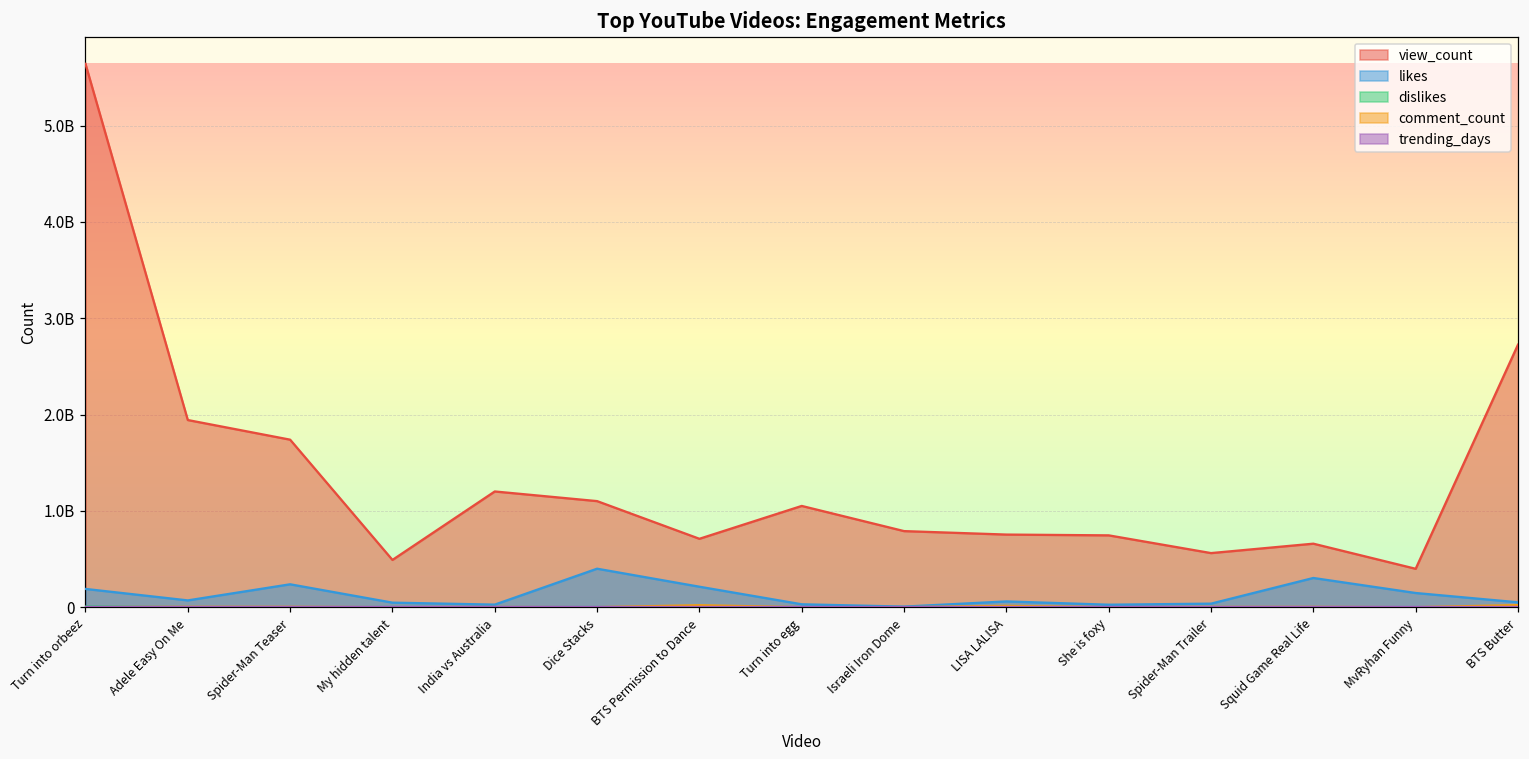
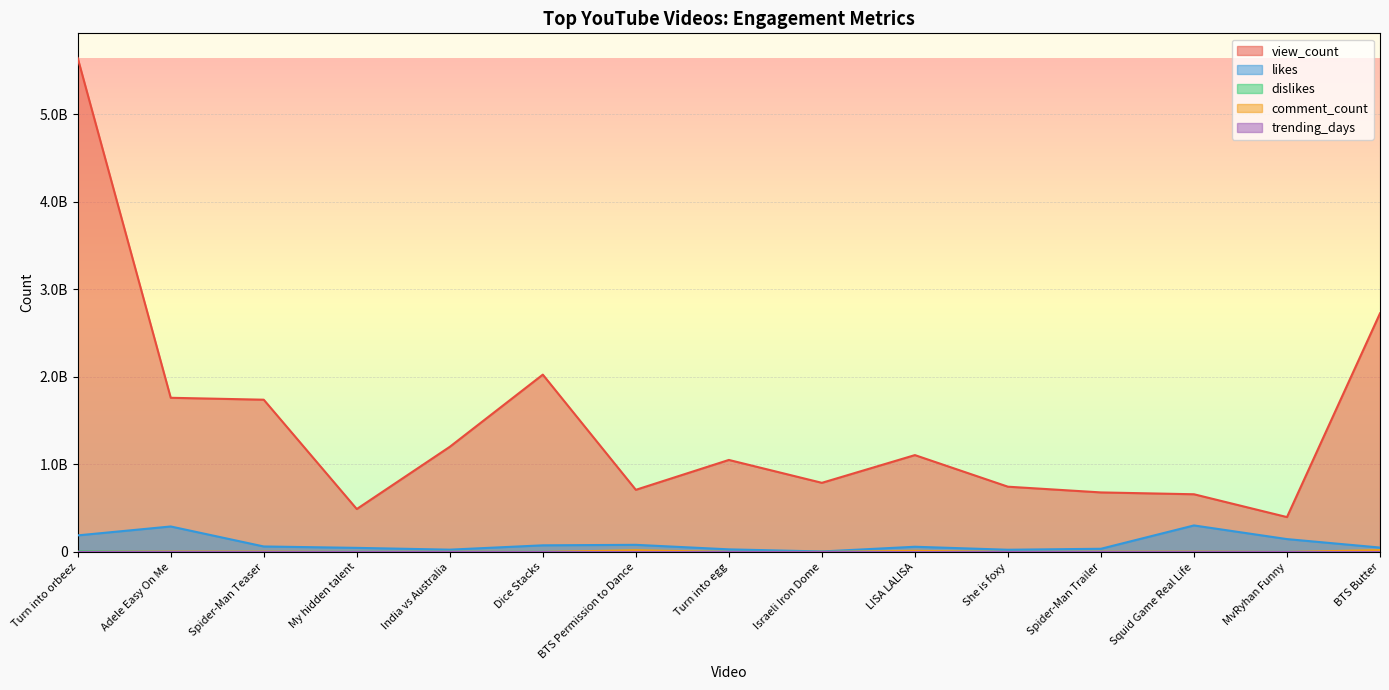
  {
    "view_count": {
      "Turn into orbeez": 5600000000,
-     "Adele Easy On Me": 1900000000,
+     "Adele Easy On Me": 1800000000,
      "Spider-Man Teaser": 1700000000,
      "My hidden talent": 500000000,
      "India vs Australia": 1200000000,
-     "Dice Stacks": 1100000000,
+     "Dice Stacks": 2000000000,
      "BTS Permission to Dance": 700000000,
      "Turn into egg": 1100000000,
      "Israeli Iron Dome": 800000000,
-     "LISA LALISA": 800000000,
+     "LISA LALISA": 1100000000,
      "She is foxy": 700000000,
-     "Spider-Man Trailer": 600000000,
+     "Spider-Man Trailer": 700000000,
      "Squid Game Real Life": 700000000,
      "MvRyhan Funny": 400000000,
      "BTS Butter": 2700000000
    },
    "likes": {
      "Turn into orbeez": 200000000,
-     "Adele Easy On Me": 100000000,
-     "Spider-Man Teaser": 200000000,
+     "Adele Easy On Me": 300000000,
+     "Spider-Man Teaser": 100000000,
      "My hidden talent": 0,
-     "Dice Stacks": 400000000,
-     "BTS Permission to Dance": 200000000,
+     "Dice Stacks": 100000000,
+     "BTS Permission to Dance": 100000000,
      "LISA LALISA": 100000000,
      "Spider-Man Trailer": 0,
      "Squid Game Real Life": 300000000,
      "MvRyhan Funny": 100000000
    }
  }
